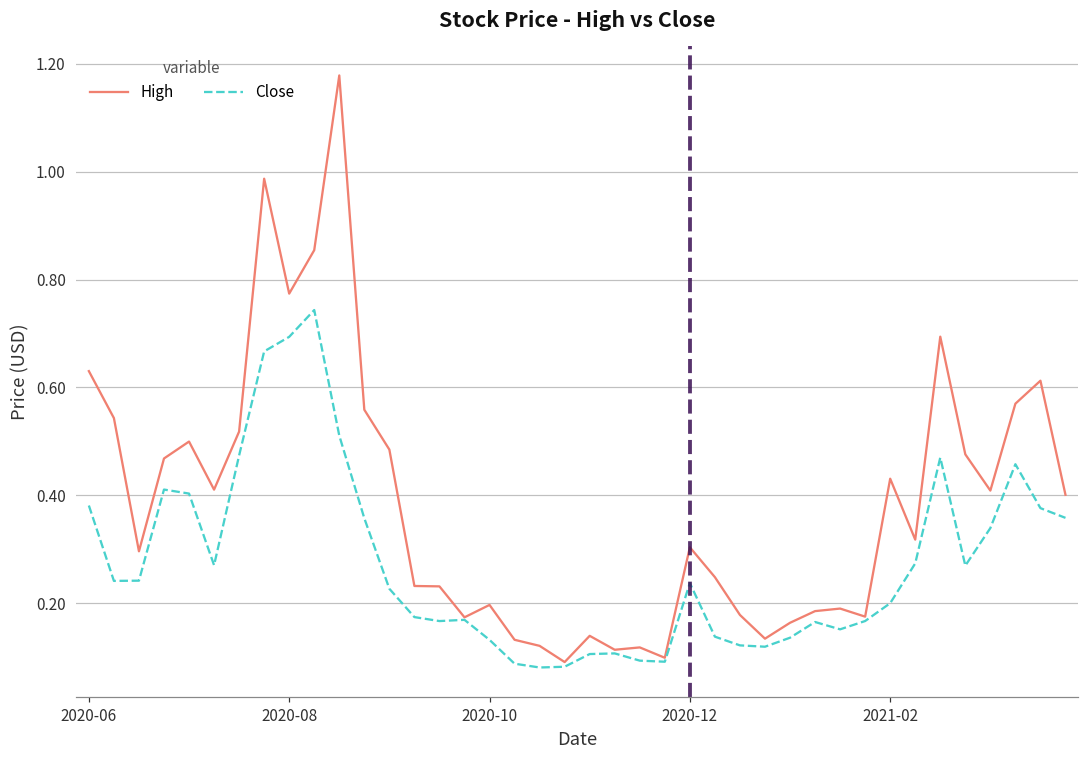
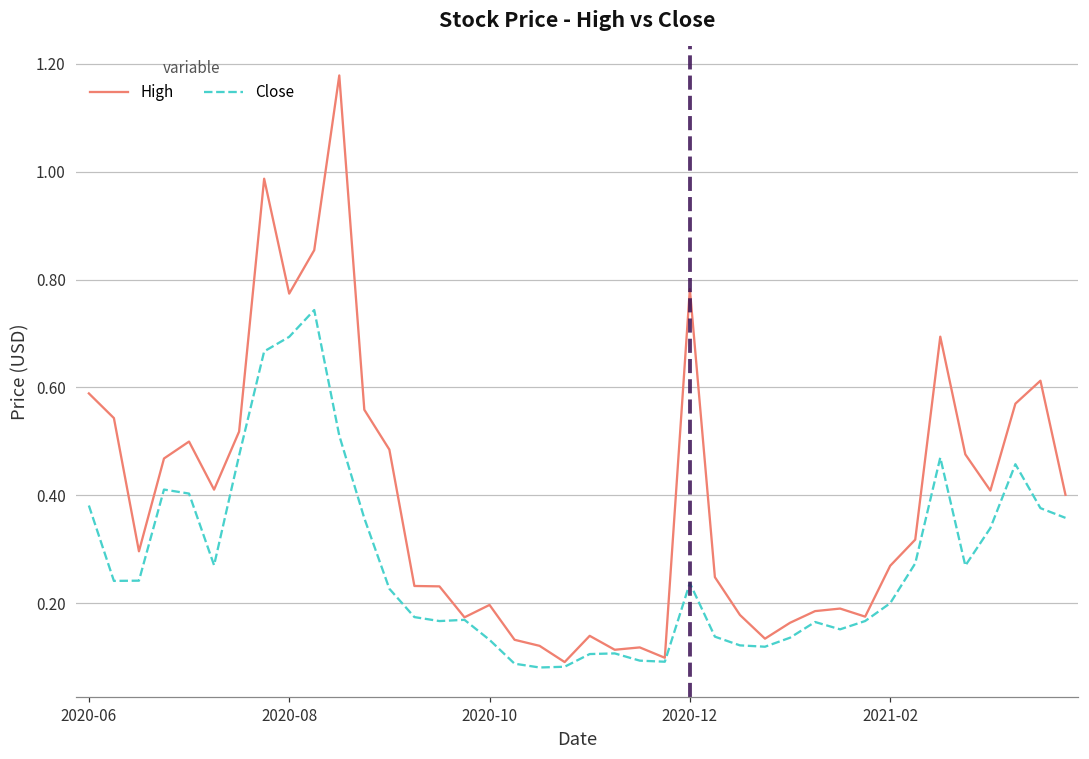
  {
    "High": {
-     "2020-06": 0.63,
+     "2020-06": 0.59,
      "2020-08": 0.77,
      "2020-10": 0.20,
-     "2020-12": 0.30,
-     "2021-02": 0.43
+     "2020-12": 0.78,
+     "2021-02": 0.27
    },
    "Close": {
      "2020-06": 0.38,
      "2020-08": 0.69,
      "2020-10": 0.13,
      "2020-12": 0.24,
      "2021-02": 0.20
    }
  }
